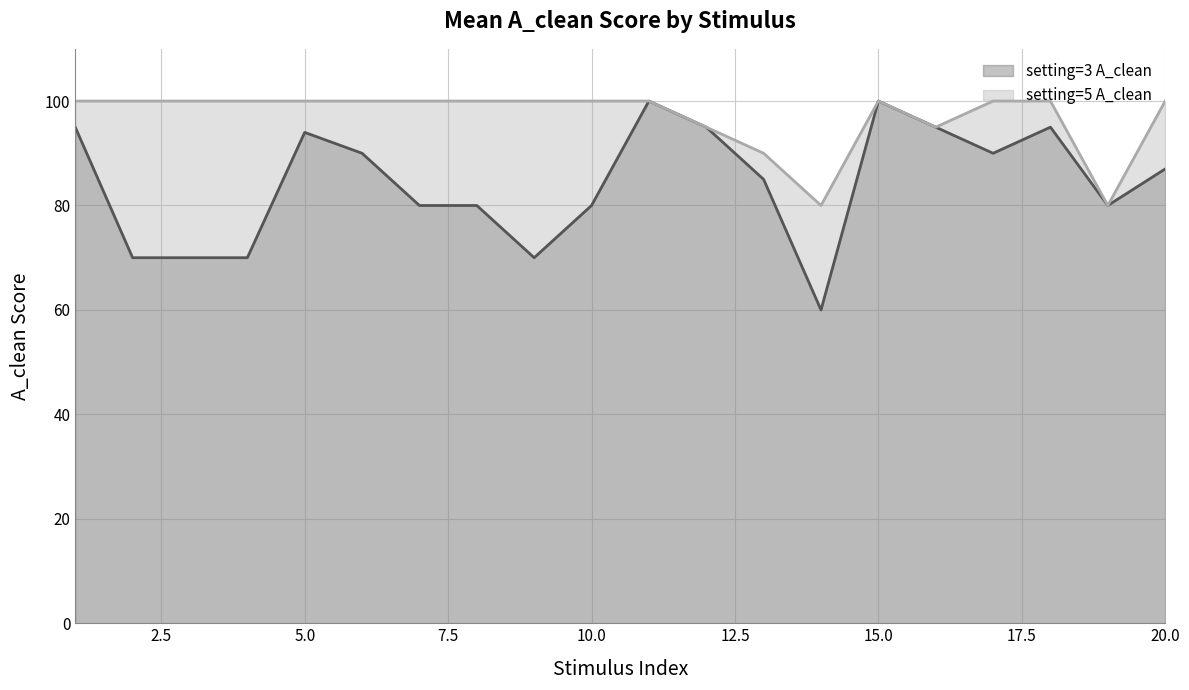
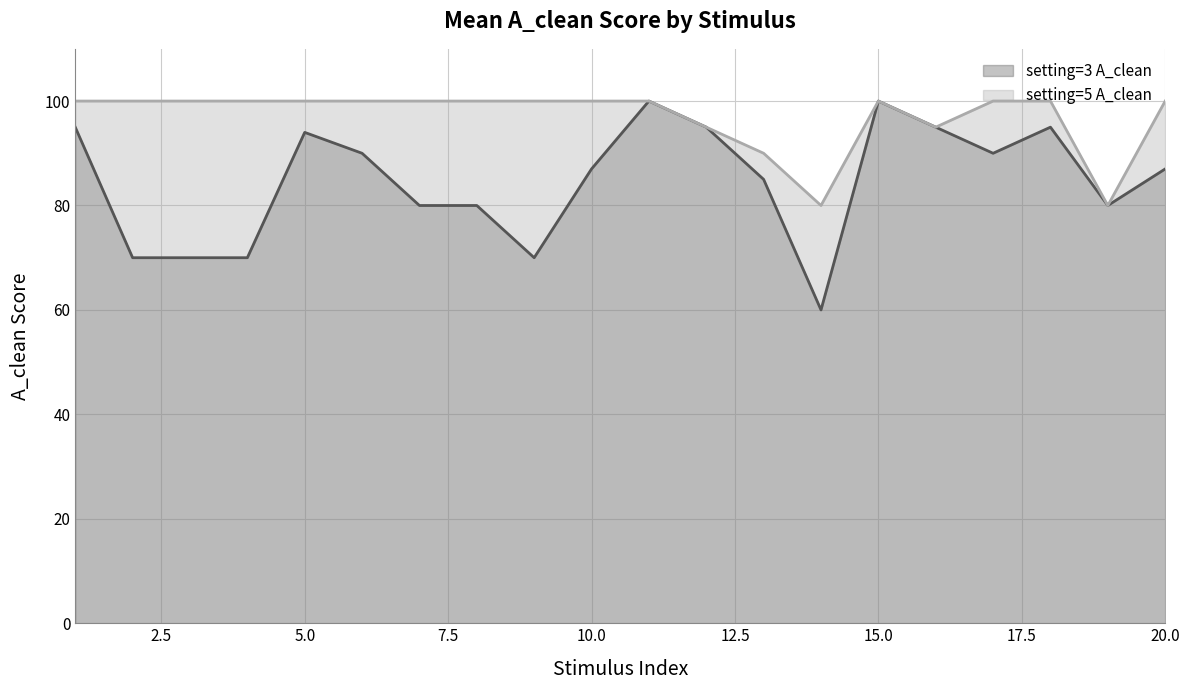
  {
    "setting=3 A_clean": {
      "5.0": 94,
-     "10.0": 80,
+     "10.0": 87,
      "20.0": 87
    },
    "setting=5 A_clean": {
      "5.0": 100,
      "10.0": 100,
      "20.0": 100
    }
  }
